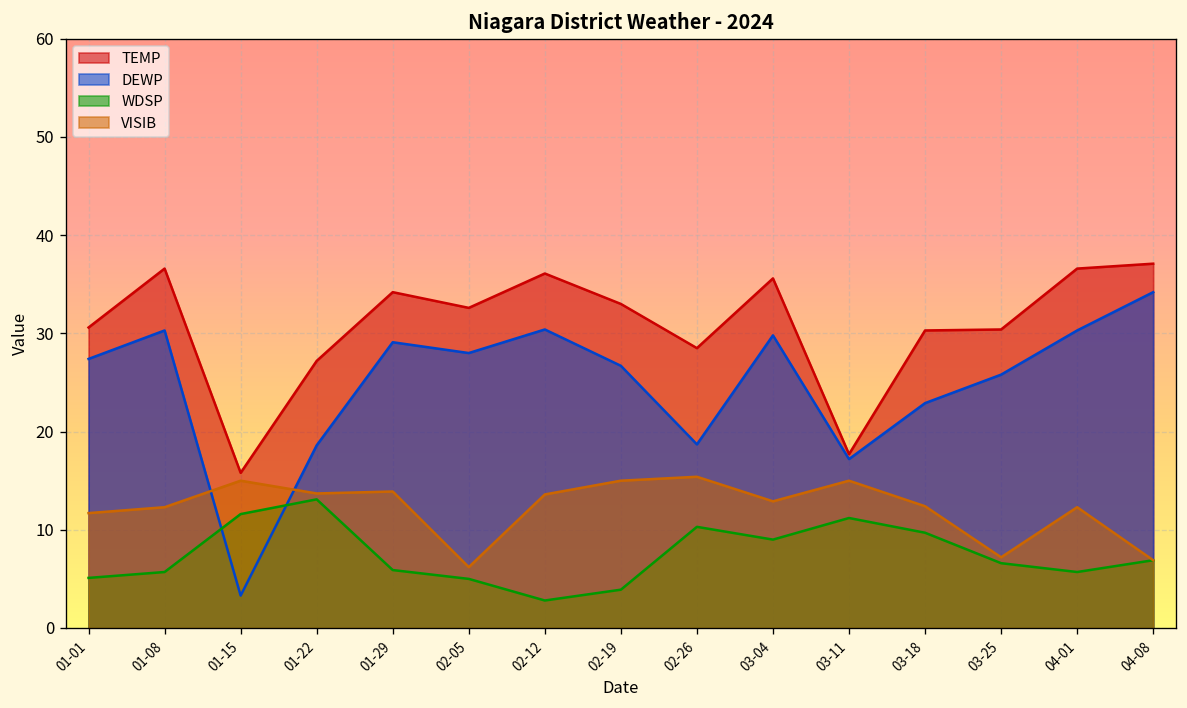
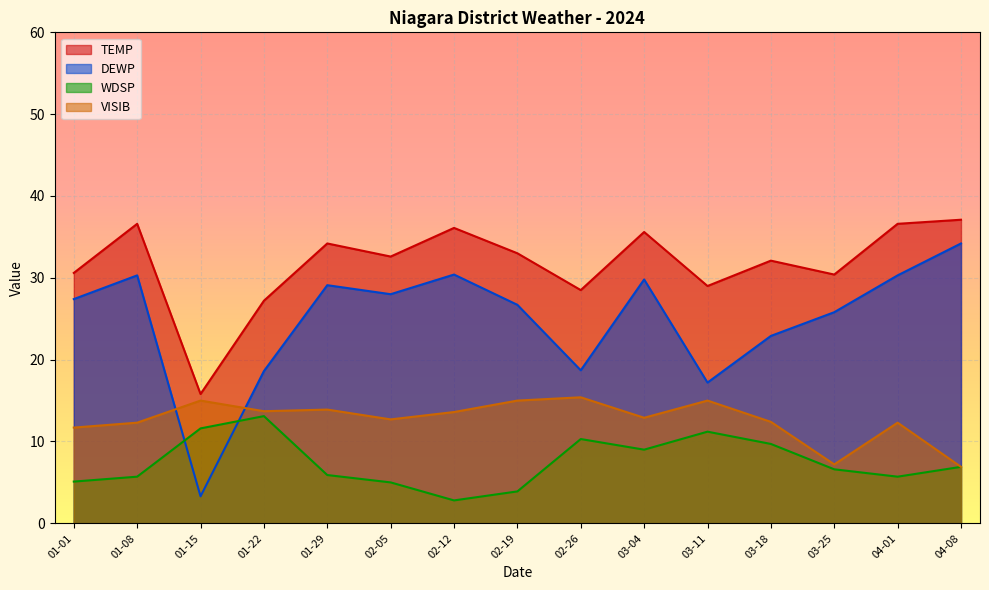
  {
    "TEMP": {
      "01-01": 31,
      "01-08": 37,
      "01-15": 16,
      "01-22": 27,
      "01-29": 34,
      "02-05": 33,
      "02-12": 36,
      "02-19": 33,
      "02-26": 29,
      "03-04": 36,
-     "03-11": 18,
-     "03-18": 30,
+     "03-11": 29,
+     "03-18": 32,
      "03-25": 30,
      "04-01": 37,
      "04-08": 37
    },
    "DEWP": {
      "01-01": 27,
      "01-08": 30,
      "01-15": 3,
      "01-22": 19,
      "01-29": 29,
      "02-05": 28,
      "02-12": 30,
      "02-19": 27,
      "02-26": 19,
      "03-04": 30,
      "03-11": 17,
      "03-18": 23,
      "03-25": 26,
      "04-01": 30,
      "04-08": 34
    },
    "WDSP": {
      "01-01": 5,
      "01-08": 6,
      "01-15": 12,
      "01-22": 13,
      "01-29": 6,
      "02-05": 5,
      "02-12": 3,
      "02-19": 4,
      "02-26": 10,
      "03-04": 9,
      "03-11": 11,
      "03-18": 10,
      "03-25": 7,
      "04-01": 6
    },
    "VISIB": {
      "01-01": 12,
      "01-08": 12,
      "01-15": 15,
      "01-22": 14,
      "01-29": 14,
-     "02-05": 6,
+     "02-05": 13,
      "02-12": 14,
      "02-19": 15,
      "02-26": 15,
      "03-04": 13,
      "03-11": 15,
      "03-18": 12,
      "03-25": 7,
      "04-01": 12
    }
  }
